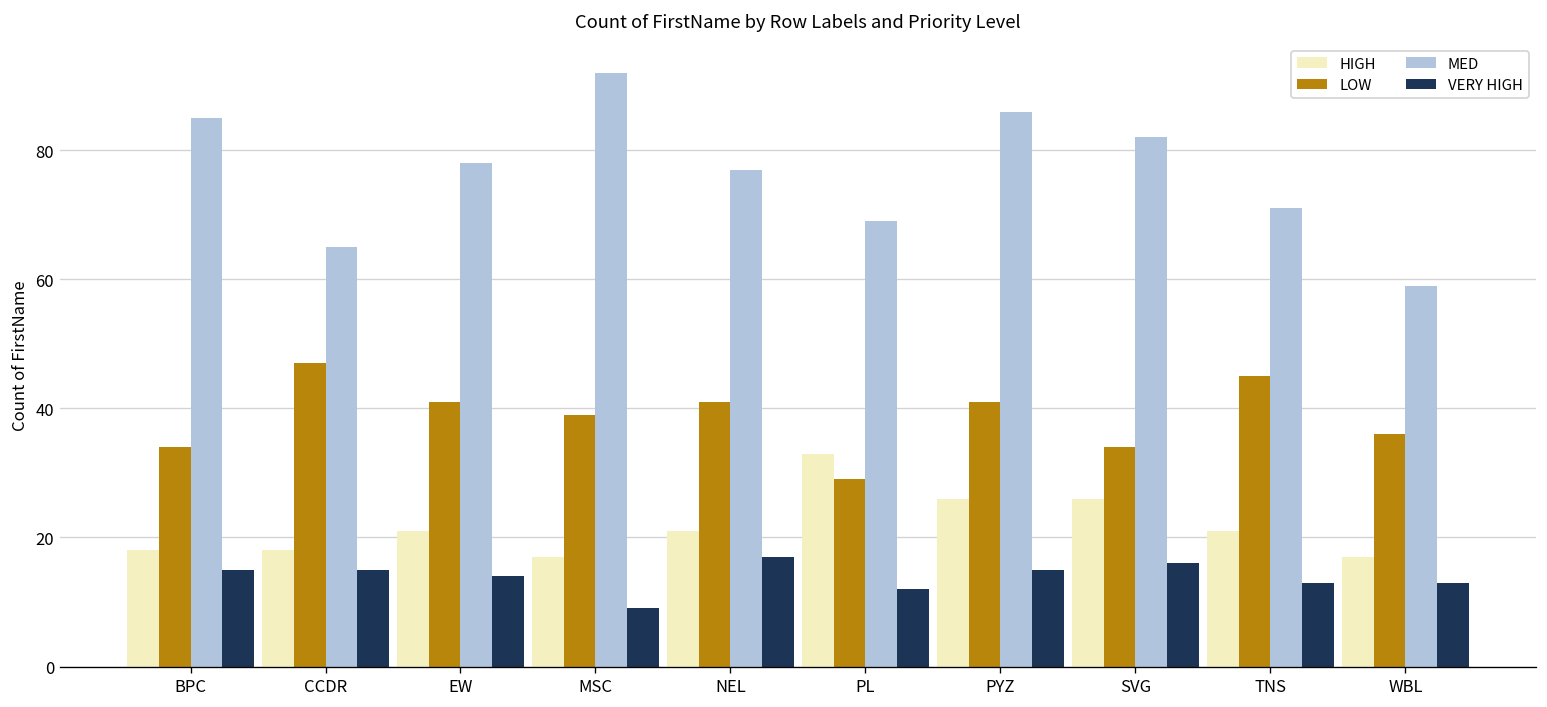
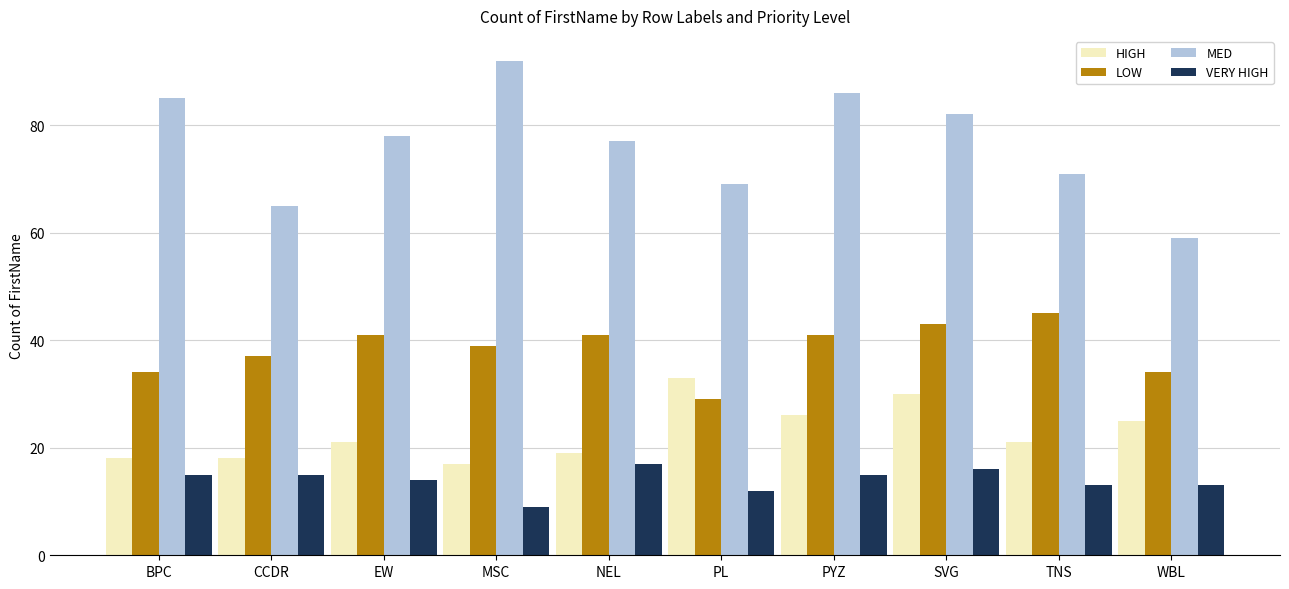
  {
    "HIGH": {
      "BPC": 18,
      "CCDR": 18,
      "EW": 21,
      "MSC": 17,
-     "NEL": 21,
+     "NEL": 19,
      "PL": 33,
      "PYZ": 26,
-     "SVG": 26,
+     "SVG": 30,
      "TNS": 21,
-     "WBL": 17
+     "WBL": 25
    },
    "LOW": {
      "BPC": 34,
-     "CCDR": 47,
+     "CCDR": 37,
      "EW": 41,
      "MSC": 39,
      "NEL": 41,
      "PL": 29,
      "PYZ": 41,
-     "SVG": 34,
+     "SVG": 43,
      "TNS": 45,
-     "WBL": 36
+     "WBL": 34
    },
    "MED": {
      "BPC": 85,
      "CCDR": 65,
      "EW": 78,
      "MSC": 92,
      "NEL": 77,
      "PL": 69,
      "PYZ": 86,
      "SVG": 82,
      "TNS": 71,
      "WBL": 59
    },
    "VERY HIGH": {
      "BPC": 15,
      "CCDR": 15,
      "EW": 14,
      "MSC": 9,
      "NEL": 17,
      "PL": 12,
      "PYZ": 15,
      "SVG": 16,
      "TNS": 13,
      "WBL": 13
    }
  }
